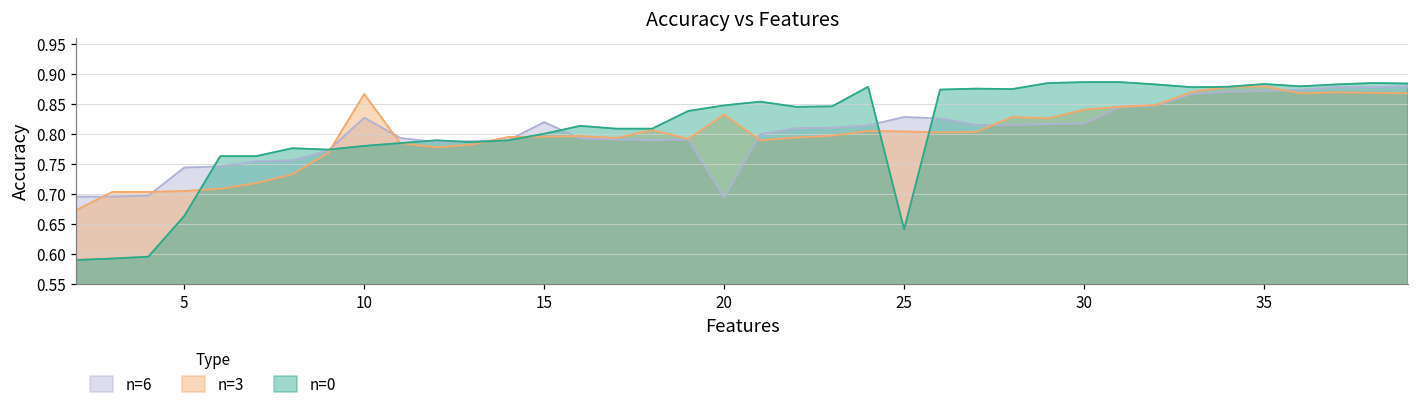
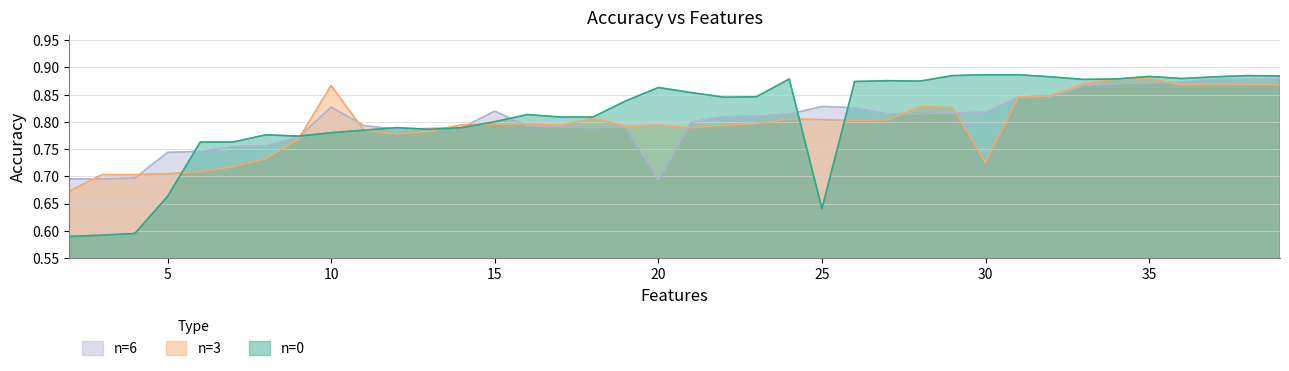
  {
    "n=6": {
      "5": 0.74,
      "10": 0.83,
      "15": 0.82,
      "20": 0.69,
      "25": 0.83,
      "30": 0.82,
      "35": 0.87
    },
    "n=3": {
      "5": 0.70,
      "10": 0.87,
-     "20": 0.83,
+     "20": 0.79,
      "25": 0.80,
-     "30": 0.84
+     "30": 0.73
    },
    "n=0": {
      "5": 0.66,
      "10": 0.78,
-     "20": 0.85,
+     "20": 0.86,
      "25": 0.64,
      "30": 0.89
    }
  }
